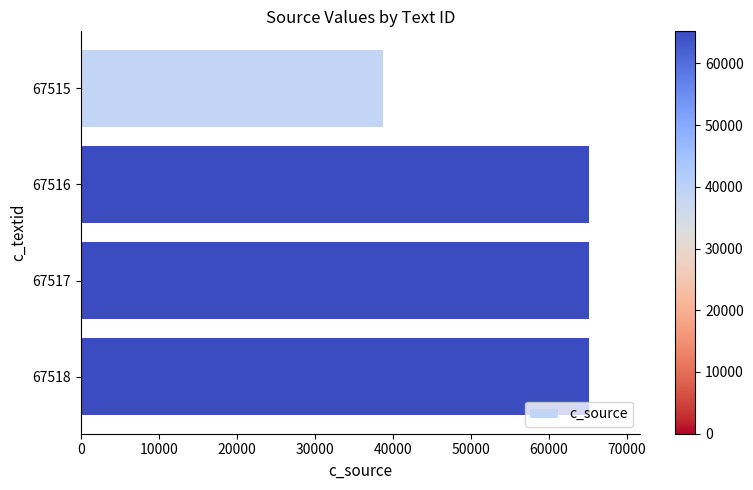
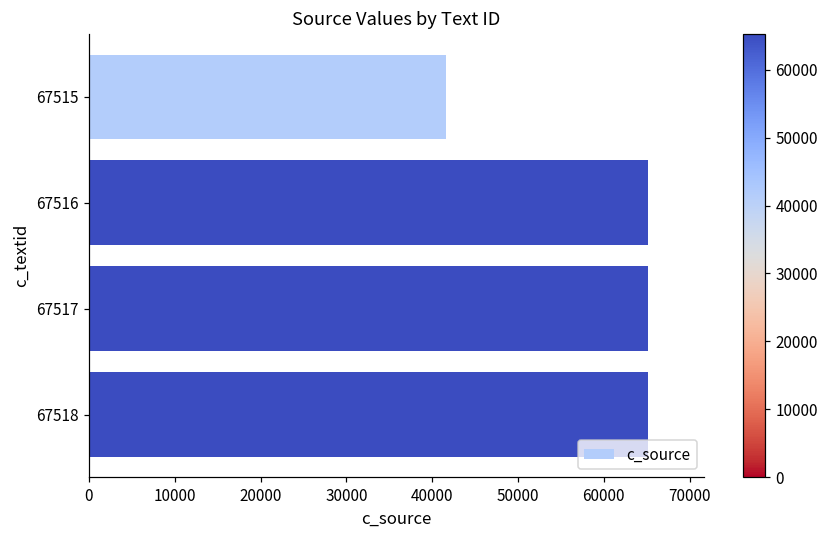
  {
-   "67515": 39000,
+   "67515": 42000,
    "67516": 65000,
    "67517": 65000,
    "67518": 65000
  }
